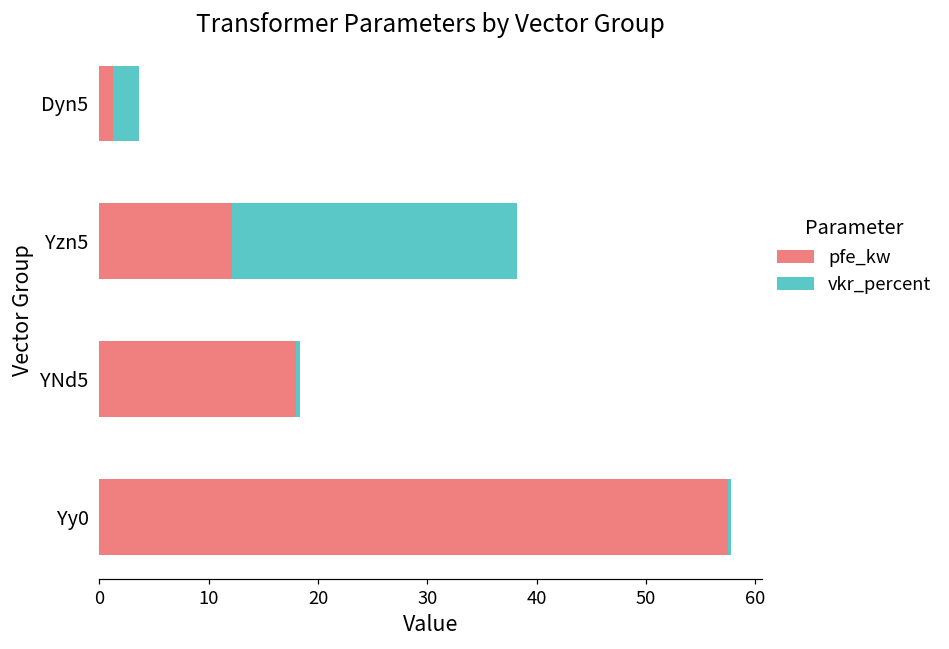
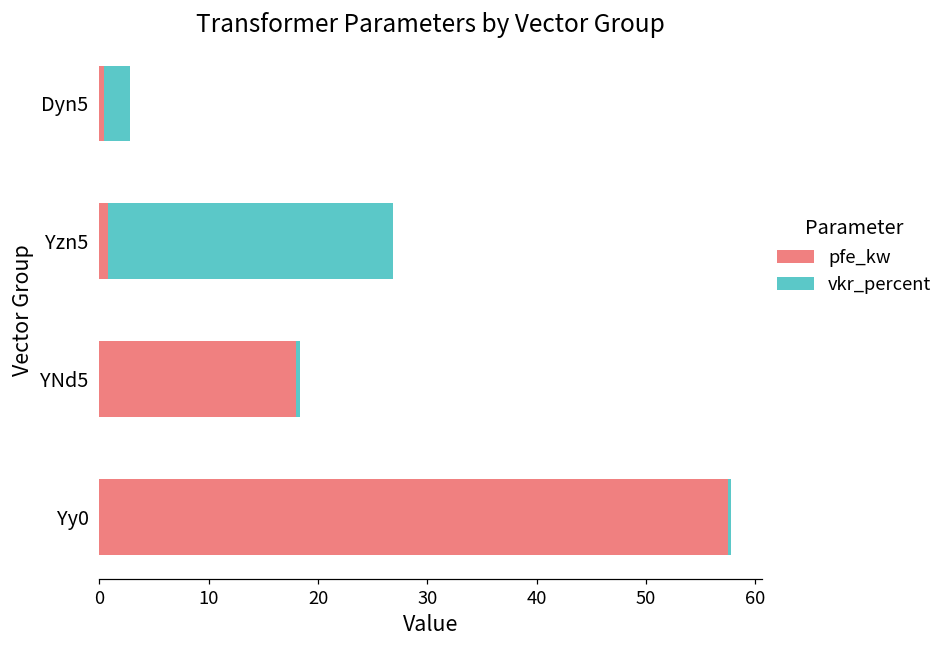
  {
    "pfe_kw": {
-     "Dyn5": 1,
-     "Yzn5": 12,
+     "Dyn5": 0,
+     "Yzn5": 1,
      "YNd5": 18,
      "Yy0": 58
    },
    "vkr_percent": {
      "Dyn5": 2,
      "Yzn5": 26,
      "YNd5": 0,
      "Yy0": 0
    }
  }
